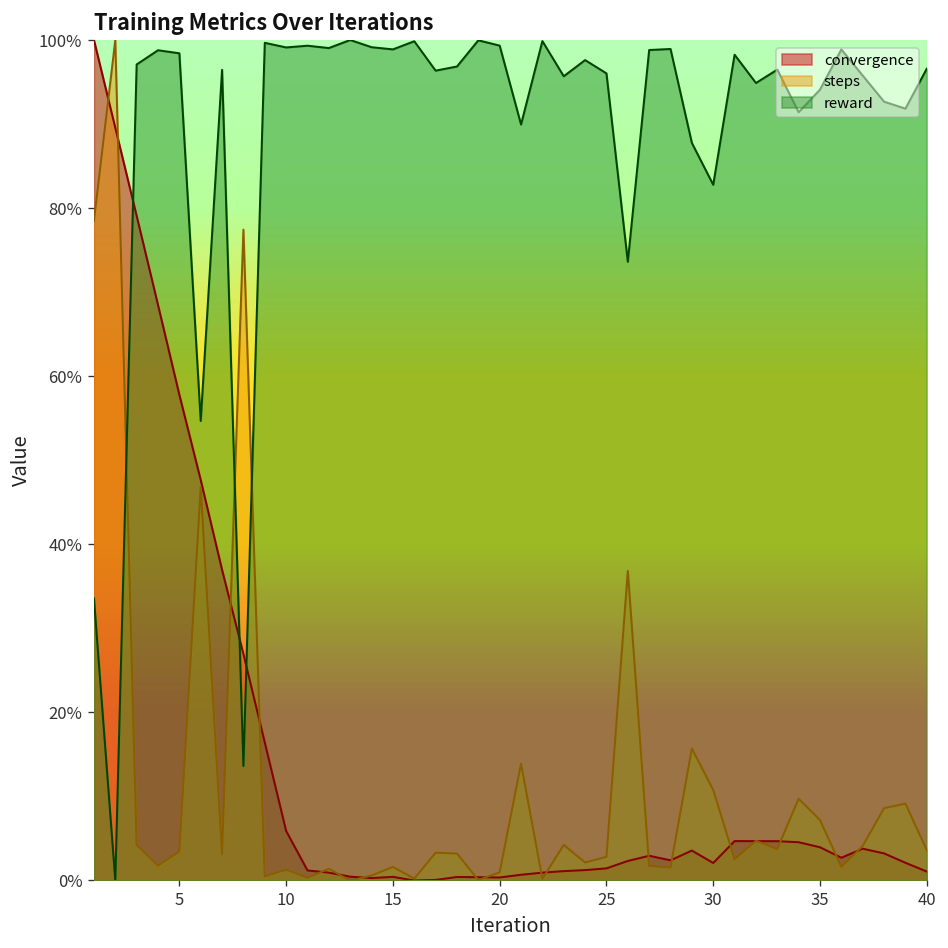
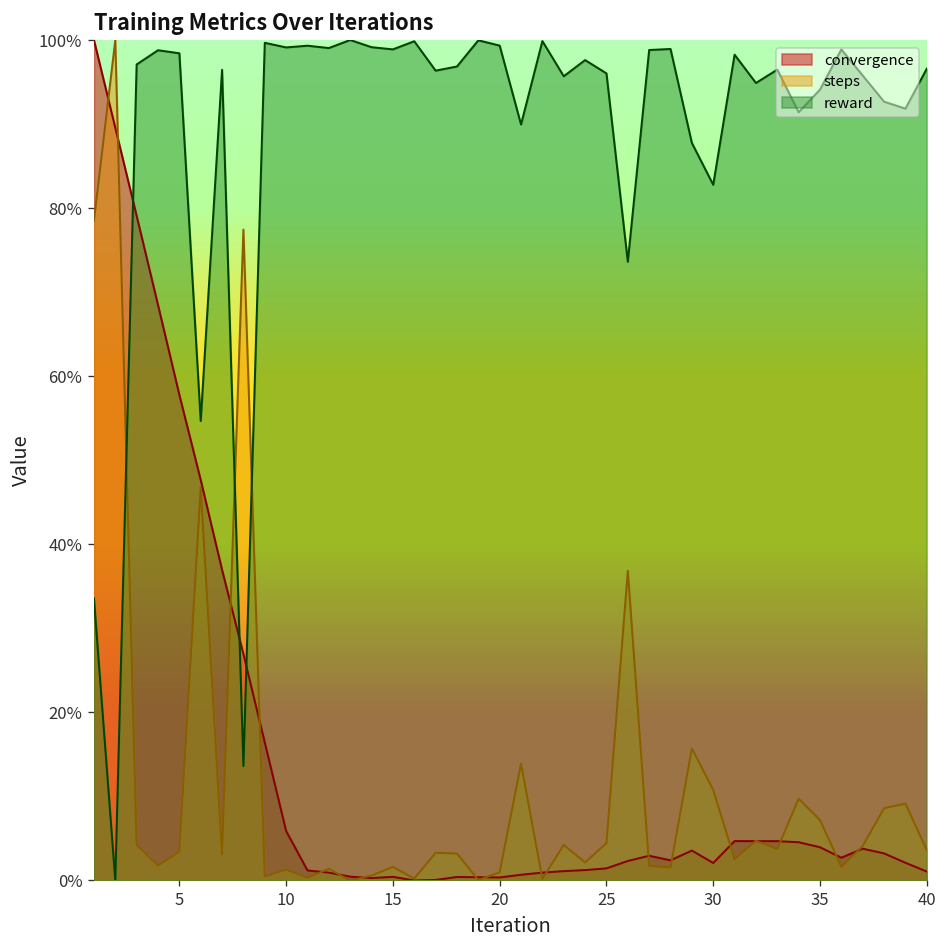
  {
    "convergence": {
      "5": "58%",
      "10": "6%",
      "15": "0%",
      "20": "0%",
      "25": "1%",
      "30": "2%",
      "35": "4%",
      "40": "1%"
    },
    "steps": {
      "5": "3%",
      "10": "1%",
      "15": "2%",
      "20": "1%",
-     "25": "3%",
+     "25": "4%",
      "30": "11%",
      "35": "7%",
      "40": "4%"
    },
    "reward": {
      "5": "98%",
      "10": "99%",
      "15": "99%",
      "20": "99%",
      "25": "96%",
      "30": "83%",
      "40": "97%"
    }
  }
